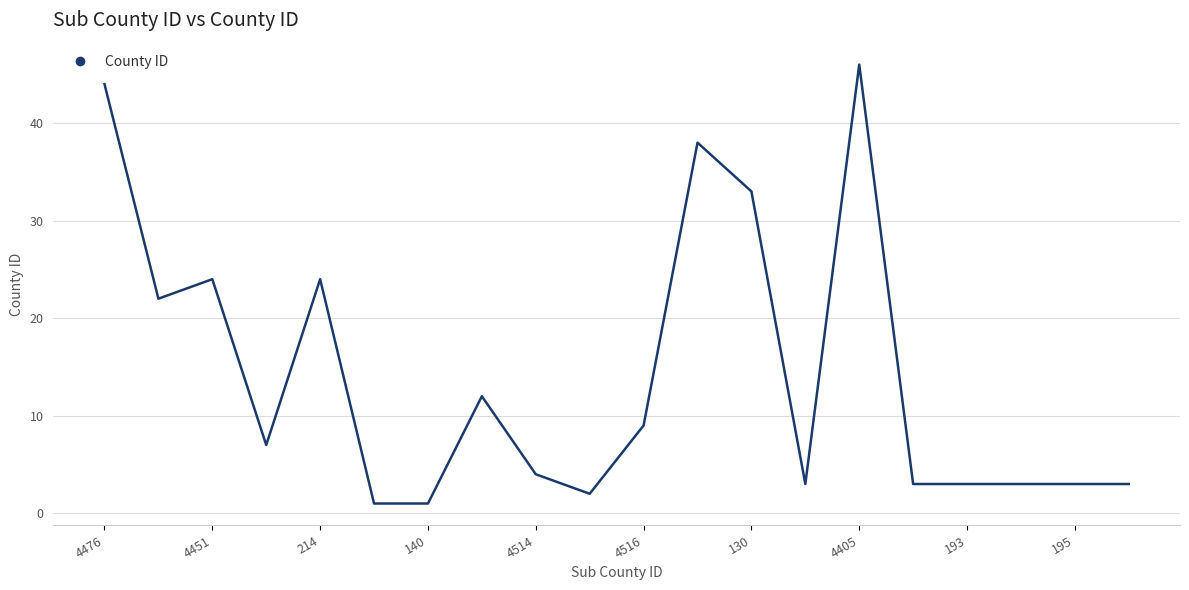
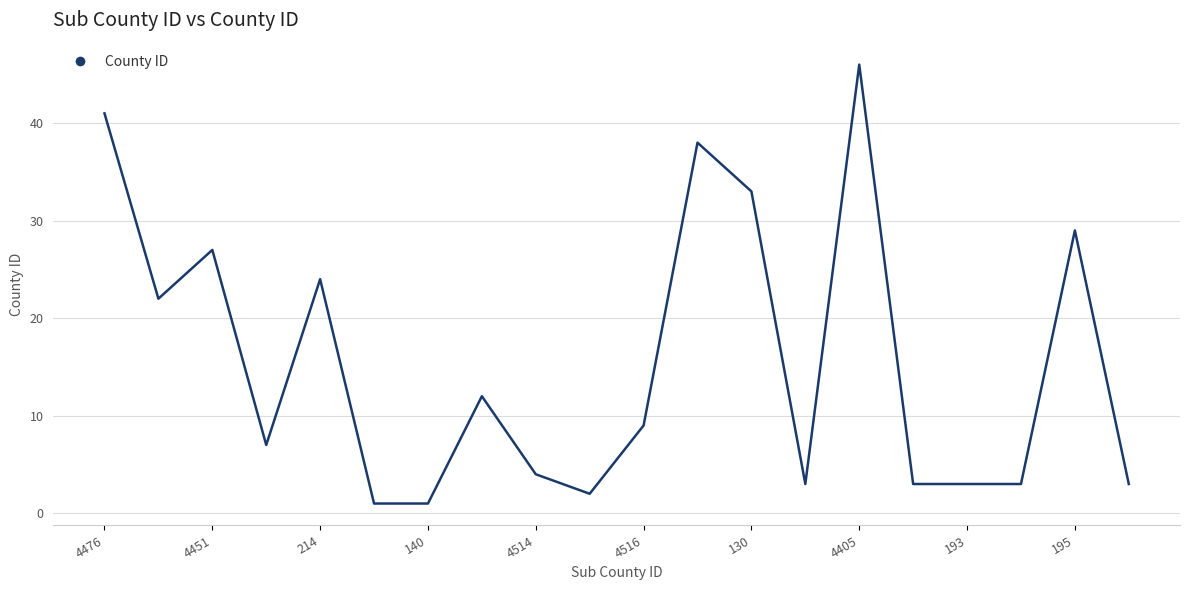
  {
-   "4476": 44,
-   "4451": 24,
+   "4476": 41,
+   "4451": 27,
    "214": 24,
    "140": 1,
    "4514": 4,
    "4516": 9,
    "130": 33,
    "4405": 46,
    "193": 3,
-   "195": 3
+   "195": 29
  }
